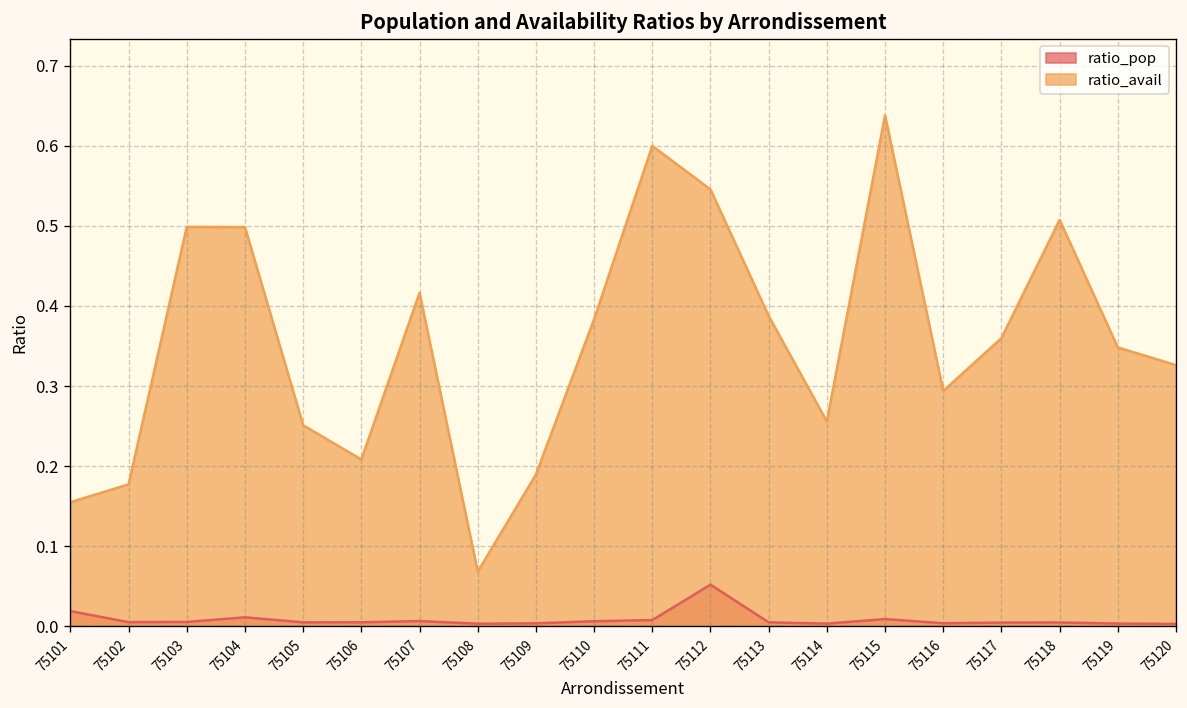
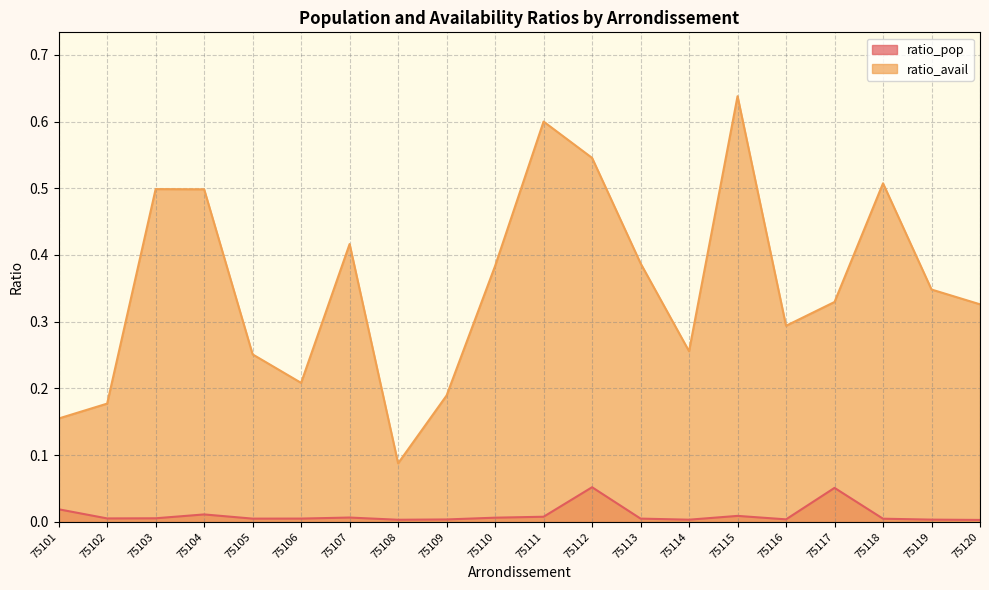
  {
    "ratio_pop": {
      "75101": 0.02,
      "75102": 0.01,
      "75103": 0.01,
      "75104": 0.01,
      "75105": 0.00,
      "75106": 0.00,
      "75107": 0.01,
      "75108": 0.00,
      "75109": 0.00,
      "75110": 0.01,
      "75111": 0.01,
      "75112": 0.05,
      "75113": 0.00,
      "75114": 0.00,
      "75115": 0.01,
      "75116": 0.00,
-     "75117": 0.00,
+     "75117": 0.05,
      "75118": 0.00,
      "75119": 0.00,
      "75120": 0.00
    },
    "ratio_avail": {
      "75101": 0.15,
      "75102": 0.18,
      "75103": 0.50,
      "75104": 0.50,
      "75105": 0.25,
      "75106": 0.21,
      "75107": 0.42,
-     "75108": 0.07,
+     "75108": 0.09,
      "75109": 0.19,
      "75110": 0.38,
      "75111": 0.60,
      "75112": 0.55,
      "75113": 0.39,
      "75114": 0.26,
      "75115": 0.64,
      "75116": 0.29,
-     "75117": 0.36,
+     "75117": 0.33,
      "75118": 0.51,
      "75119": 0.35,
      "75120": 0.33
    }
  }
